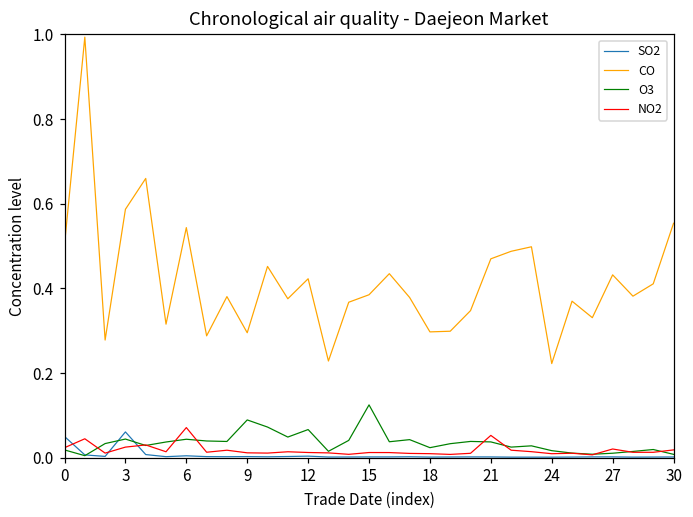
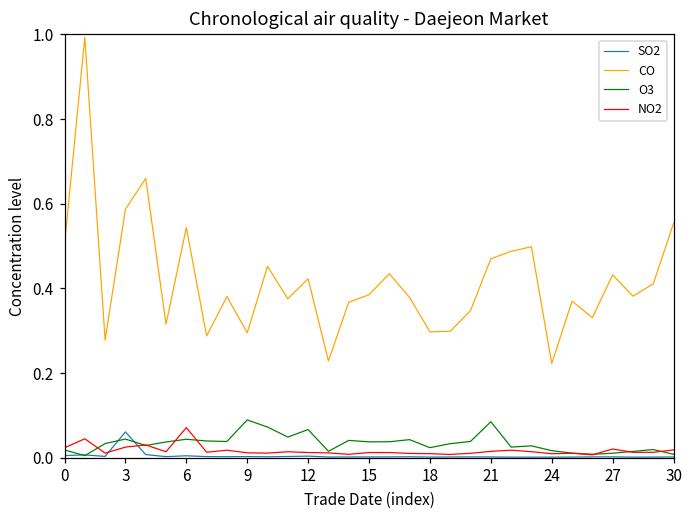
  {
    "SO2": {
-     "0": 0.05,
+     "0": 0.01,
      "3": 0.06,
      "6": 0.00,
      "9": 0.00,
      "12": 0.00,
      "15": 0.00,
      "18": 0.00,
      "21": 0.00,
      "24": 0.00,
      "27": 0.00
    },
    "CO": {
      "0": 0.50,
      "3": 0.59,
      "6": 0.54,
      "9": 0.30,
      "12": 0.42,
      "15": 0.39,
      "18": 0.30,
      "21": 0.47,
      "24": 0.22,
      "27": 0.43,
      "30": 0.55
    },
    "O3": {
      "3": 0.04,
      "6": 0.04,
      "9": 0.09,
      "12": 0.07,
-     "15": 0.12,
+     "15": 0.04,
      "18": 0.02,
-     "21": 0.04,
+     "21": 0.09,
      "24": 0.02,
      "27": 0.01
    },
    "NO2": {
      "3": 0.03,
      "6": 0.07,
      "9": 0.01,
      "12": 0.01,
      "15": 0.01,
      "18": 0.01,
-     "21": 0.05,
+     "21": 0.02,
      "24": 0.01,
      "27": 0.02,
      "30": 0.02
    }
  }
